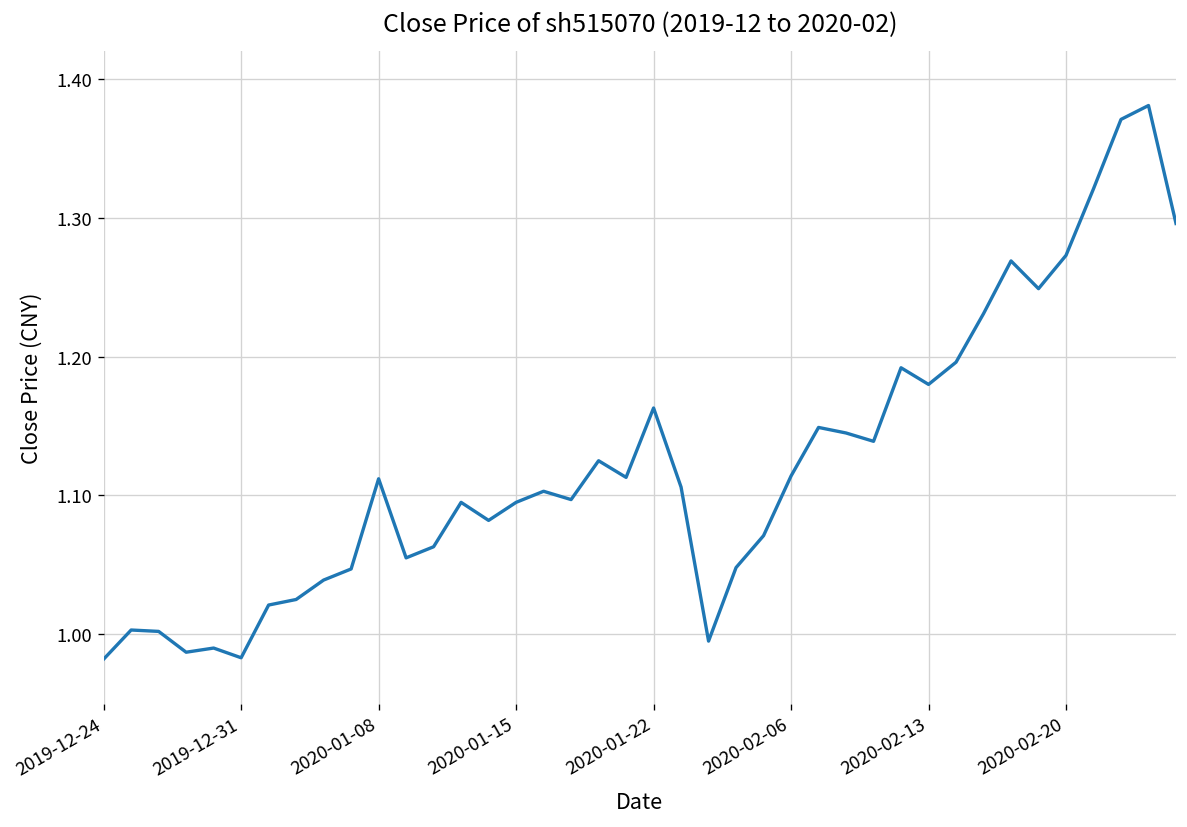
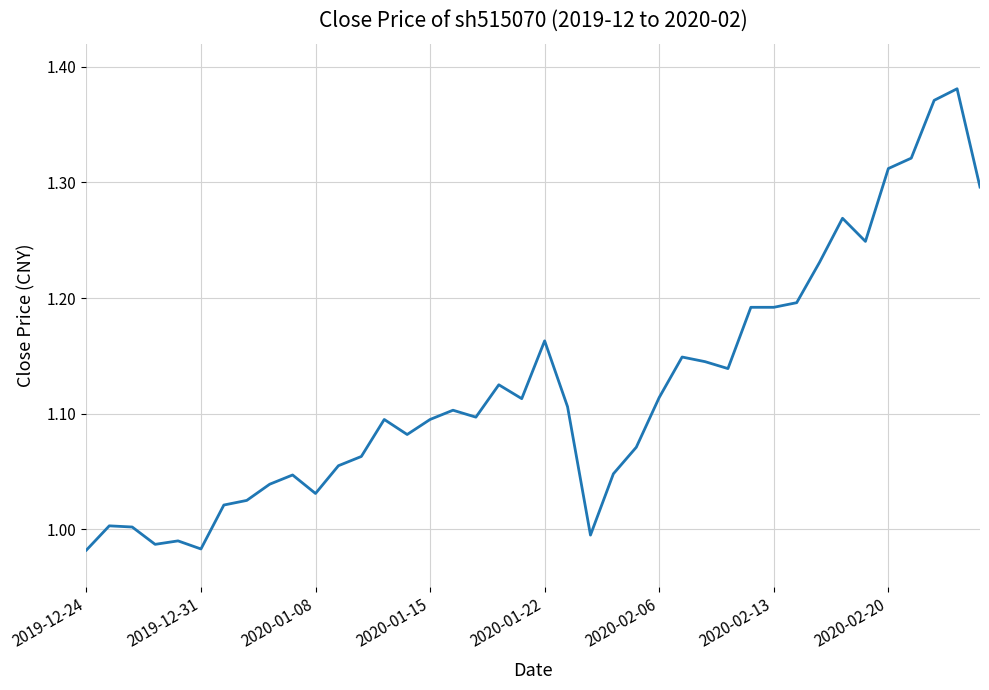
  {
    "2019-12-24": 0.982,
    "2019-12-31": 0.983,
-   "2020-01-08": 1.112,
+   "2020-01-08": 1.031,
    "2020-01-15": 1.095,
    "2020-01-22": 1.163,
    "2020-02-06": 1.114,
-   "2020-02-13": 1.180,
-   "2020-02-20": 1.273
+   "2020-02-13": 1.192,
+   "2020-02-20": 1.312
  }
